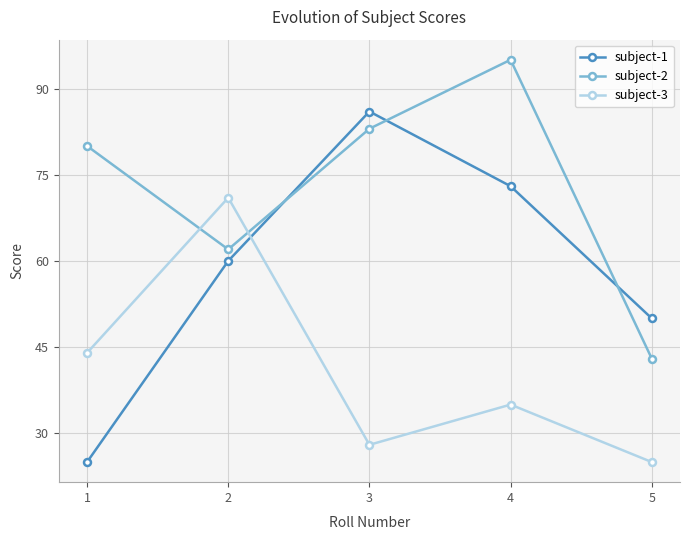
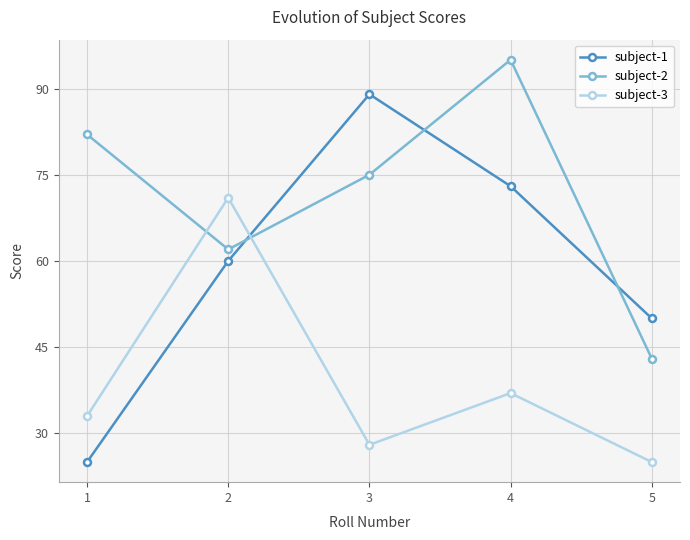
  {
    "subject-1": {
      "1": 25,
      "2": 60,
-     "3": 86,
+     "3": 89,
      "4": 73,
      "5": 50
    },
    "subject-2": {
-     "1": 80,
+     "1": 82,
      "2": 62,
-     "3": 83,
+     "3": 75,
      "4": 95,
      "5": 43
    },
    "subject-3": {
-     "1": 44,
+     "1": 33,
      "2": 71,
      "3": 28,
-     "4": 35,
+     "4": 37,
      "5": 25
    }
  }
